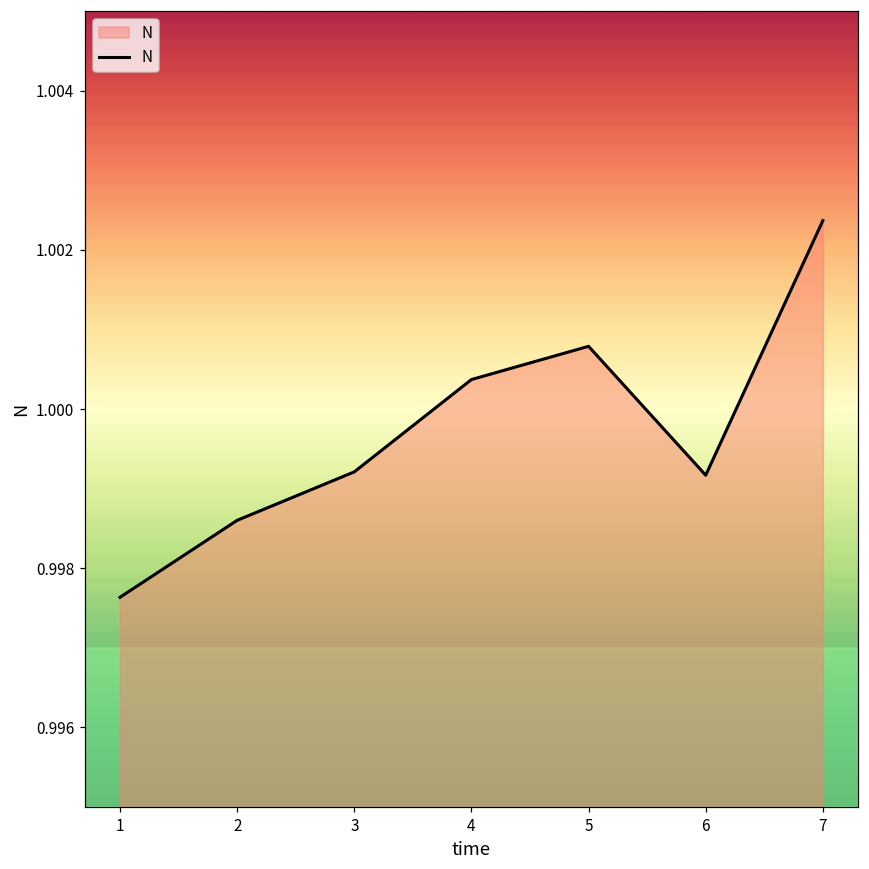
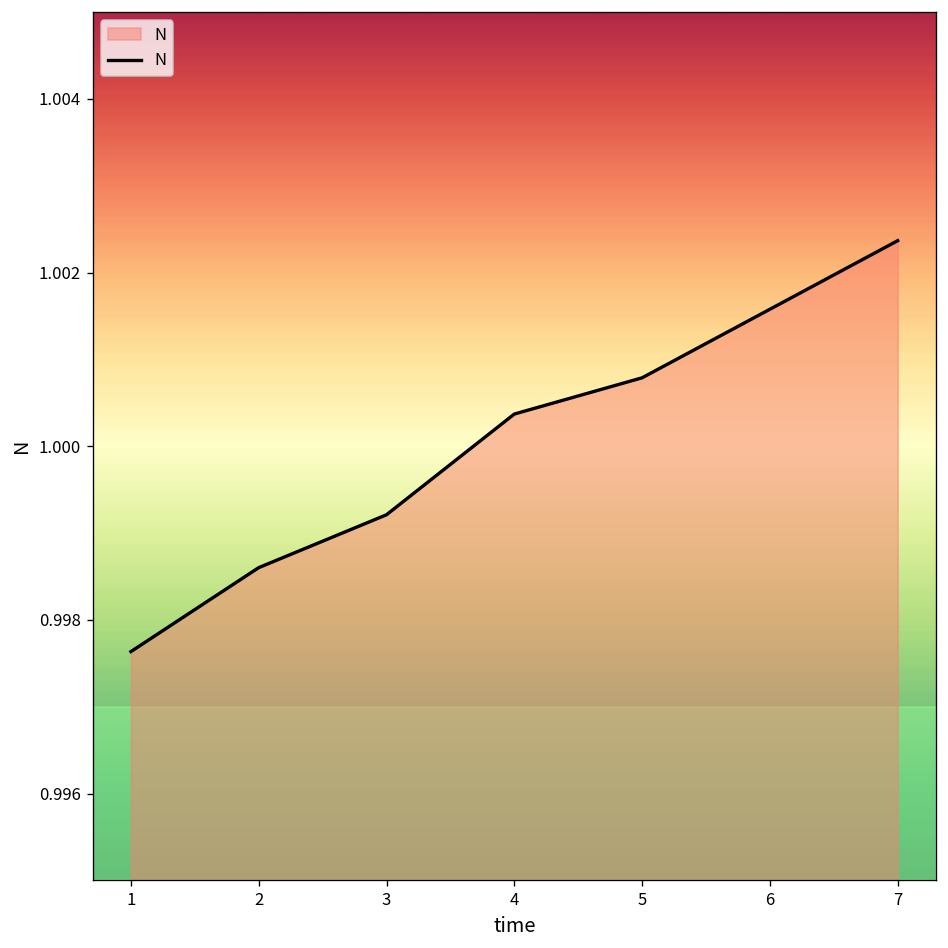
  {
    "1": 0.9976,
    "2": 0.9986,
    "3": 0.9992,
    "4": 1.0004,
    "5": 1.0008,
-   "6": 0.9992,
+   "6": 1.0016,
    "7": 1.0024
  }
